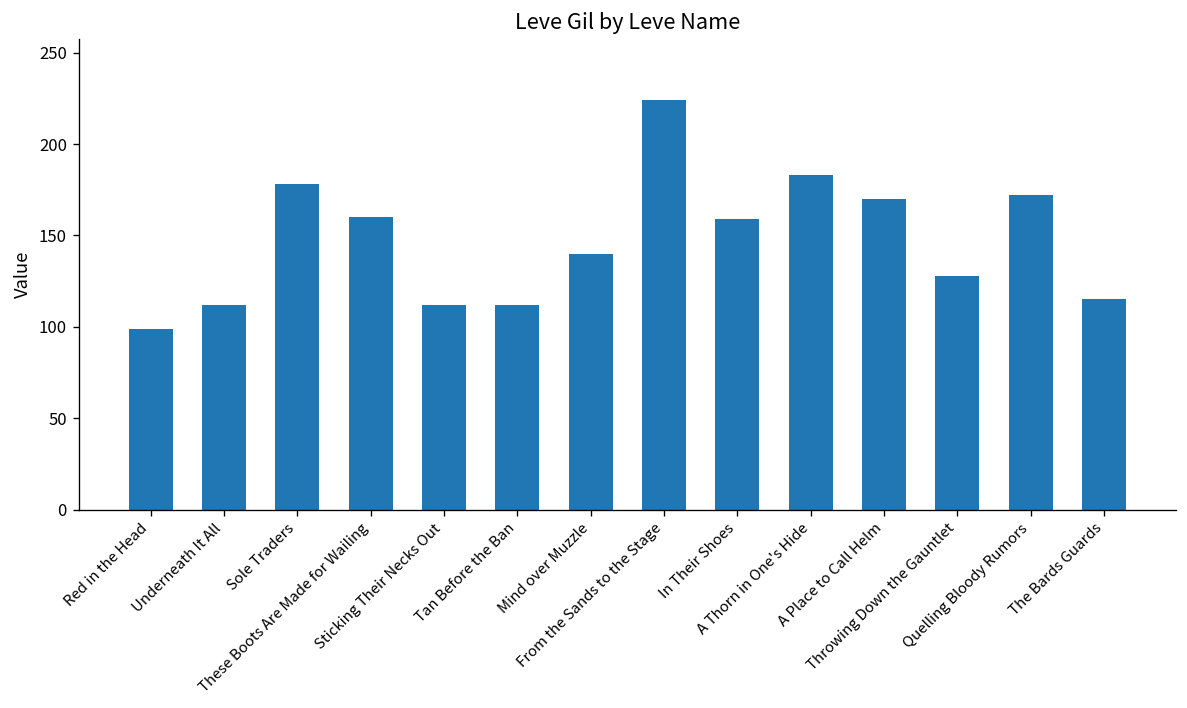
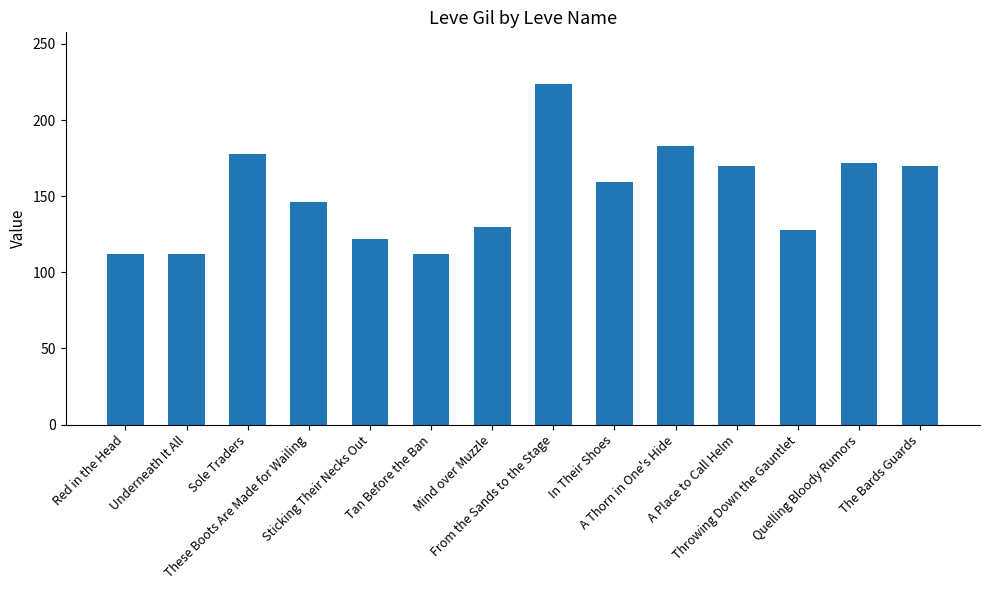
  {
-   "Red in the Head": 99,
+   "Red in the Head": 112,
    "Underneath It All": 112,
    "Sole Traders": 178,
-   "These Boots Are Made for Wailing": 160,
-   "Sticking Their Necks Out": 112,
+   "These Boots Are Made for Wailing": 146,
+   "Sticking Their Necks Out": 122,
    "Tan Before the Ban": 112,
-   "Mind over Muzzle": 140,
+   "Mind over Muzzle": 130,
    "From the Sands to the Stage": 224,
    "In Their Shoes": 159,
    "A Thorn in One's Hide": 183,
    "A Place to Call Helm": 170,
    "Throwing Down the Gauntlet": 128,
    "Quelling Bloody Rumors": 172,
-   "The Bards Guards": 115
+   "The Bards Guards": 170
  }
